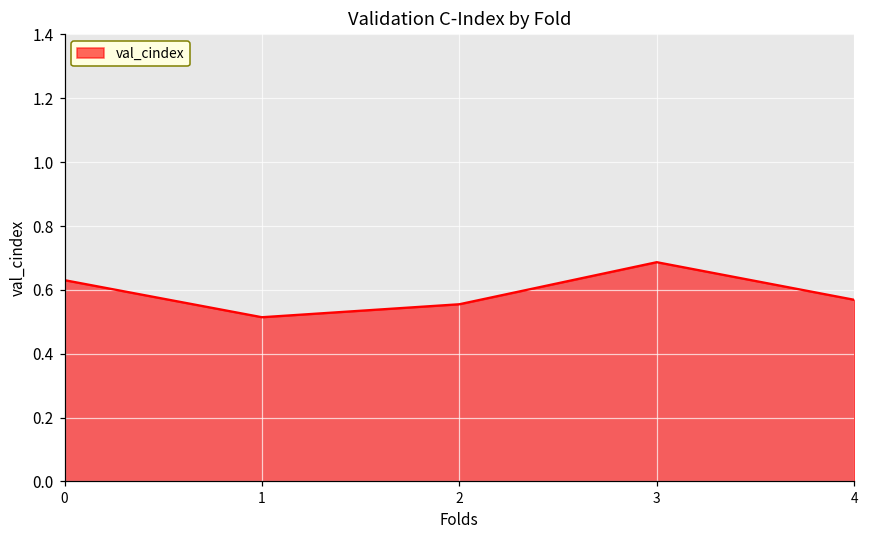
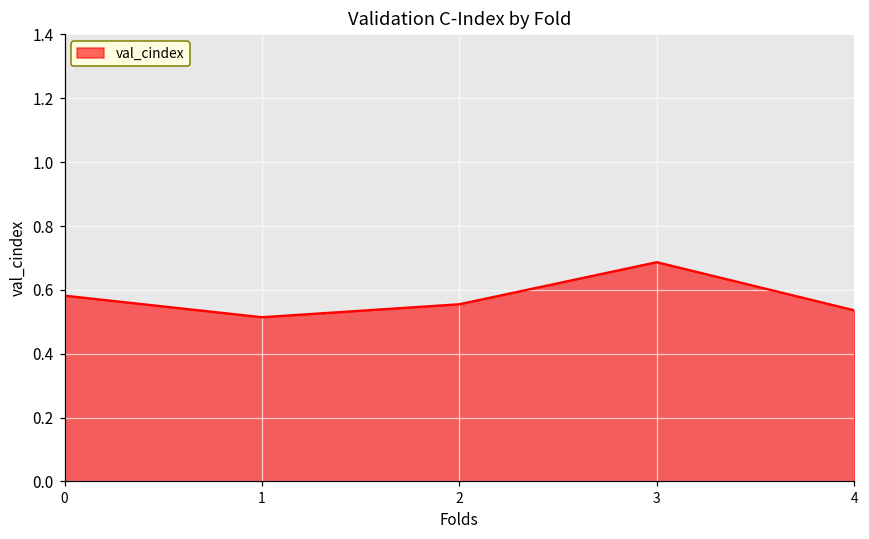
  {
-   "0": 0.63,
+   "0": 0.58,
    "1": 0.51,
    "2": 0.56,
    "3": 0.69,
-   "4": 0.57
+   "4": 0.54
  }
